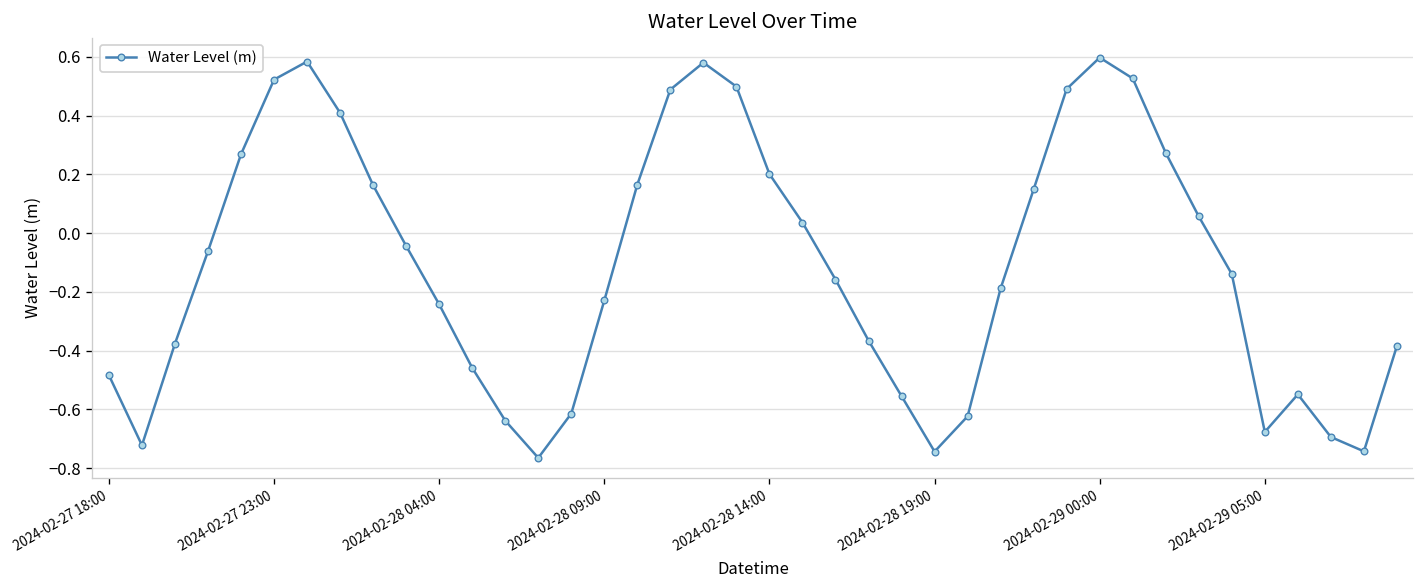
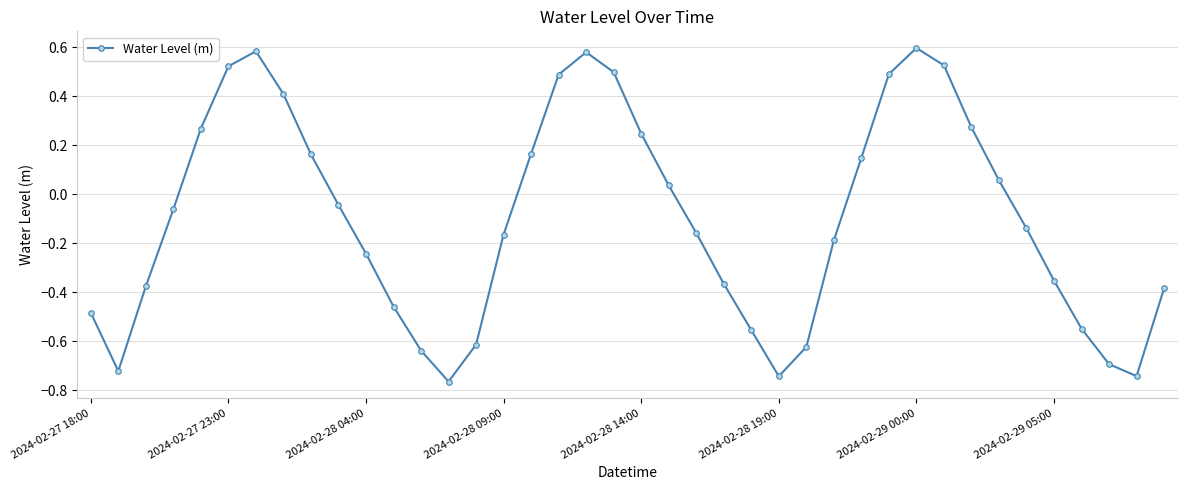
  {
    "2024-02-27 18:00": -0.48,
    "2024-02-27 23:00": 0.52,
    "2024-02-28 04:00": -0.24,
-   "2024-02-28 09:00": -0.23,
-   "2024-02-28 14:00": 0.20,
+   "2024-02-28 09:00": -0.16,
+   "2024-02-28 14:00": 0.25,
    "2024-02-28 19:00": -0.74,
    "2024-02-29 00:00": 0.60,
-   "2024-02-29 05:00": -0.68
+   "2024-02-29 05:00": -0.35
  }
